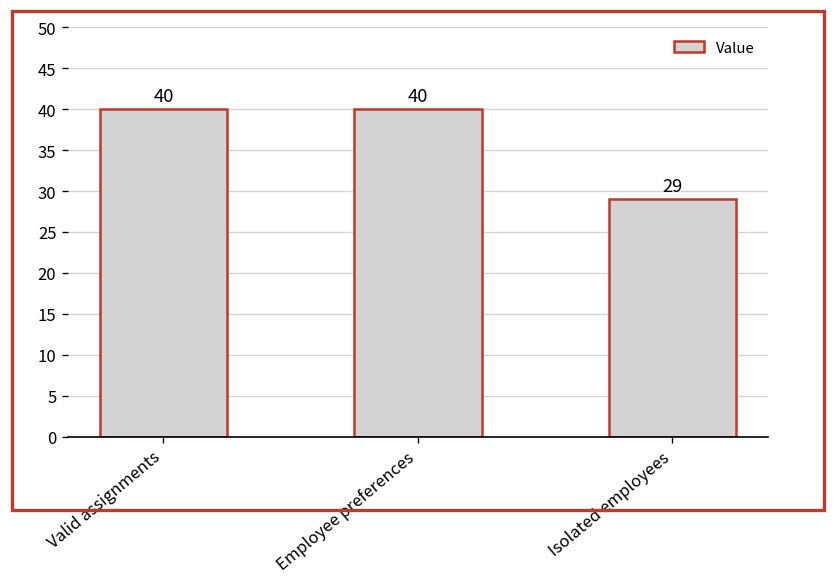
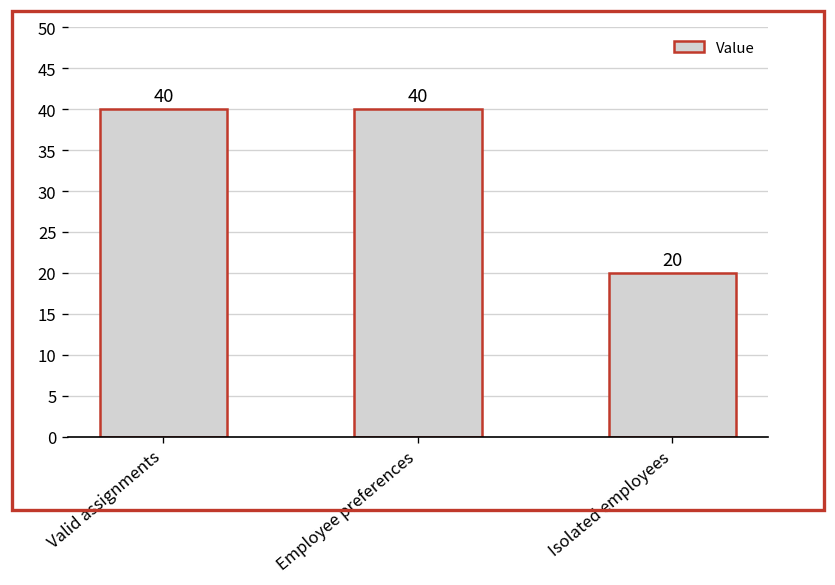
  {
    "Valid assignments": 40,
    "Employee preferences": 40,
-   "Isolated employees": 29
+   "Isolated employees": 20
  }
